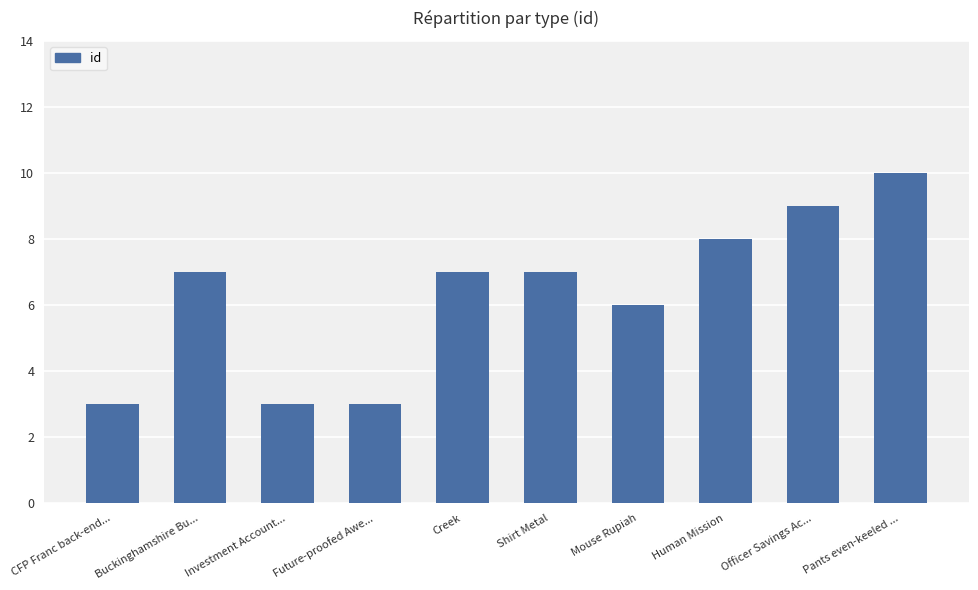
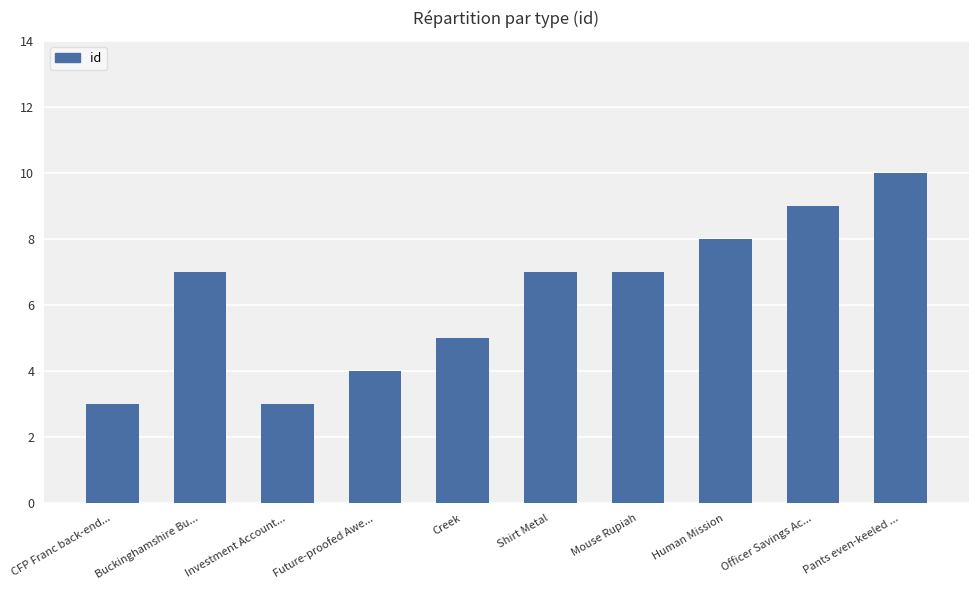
  {
    "CFP Franc back-end...": 3,
    "Buckinghamshire Bu...": 7,
    "Investment Account...": 3,
-   "Future-proofed Awe...": 3,
-   "Creek": 7,
+   "Future-proofed Awe...": 4,
+   "Creek": 5,
    "Shirt Metal": 7,
-   "Mouse Rupiah": 6,
+   "Mouse Rupiah": 7,
    "Human Mission": 8,
    "Officer Savings Ac...": 9,
    "Pants even-keeled ...": 10
  }
